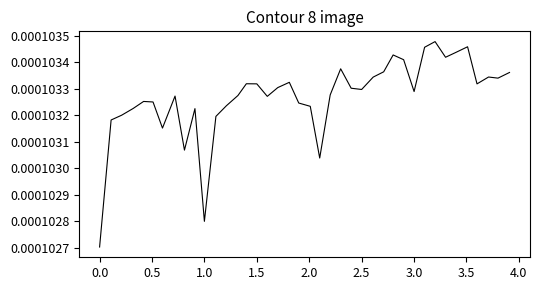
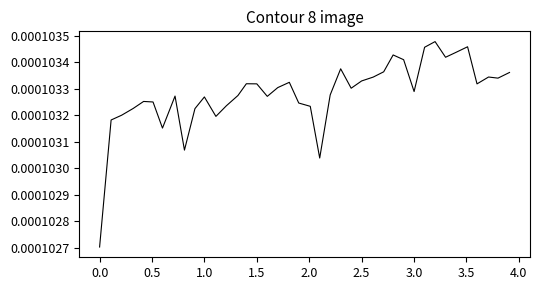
  {
    "0.0": 0.00010270,
-   "1.0": 0.00010280,
+   "1.0": 0.00010327,
    "1.5": 0.00010332,
-   "2.5": 0.00010330,
+   "2.5": 0.00010333,
    "3.0": 0.00010329
  }
